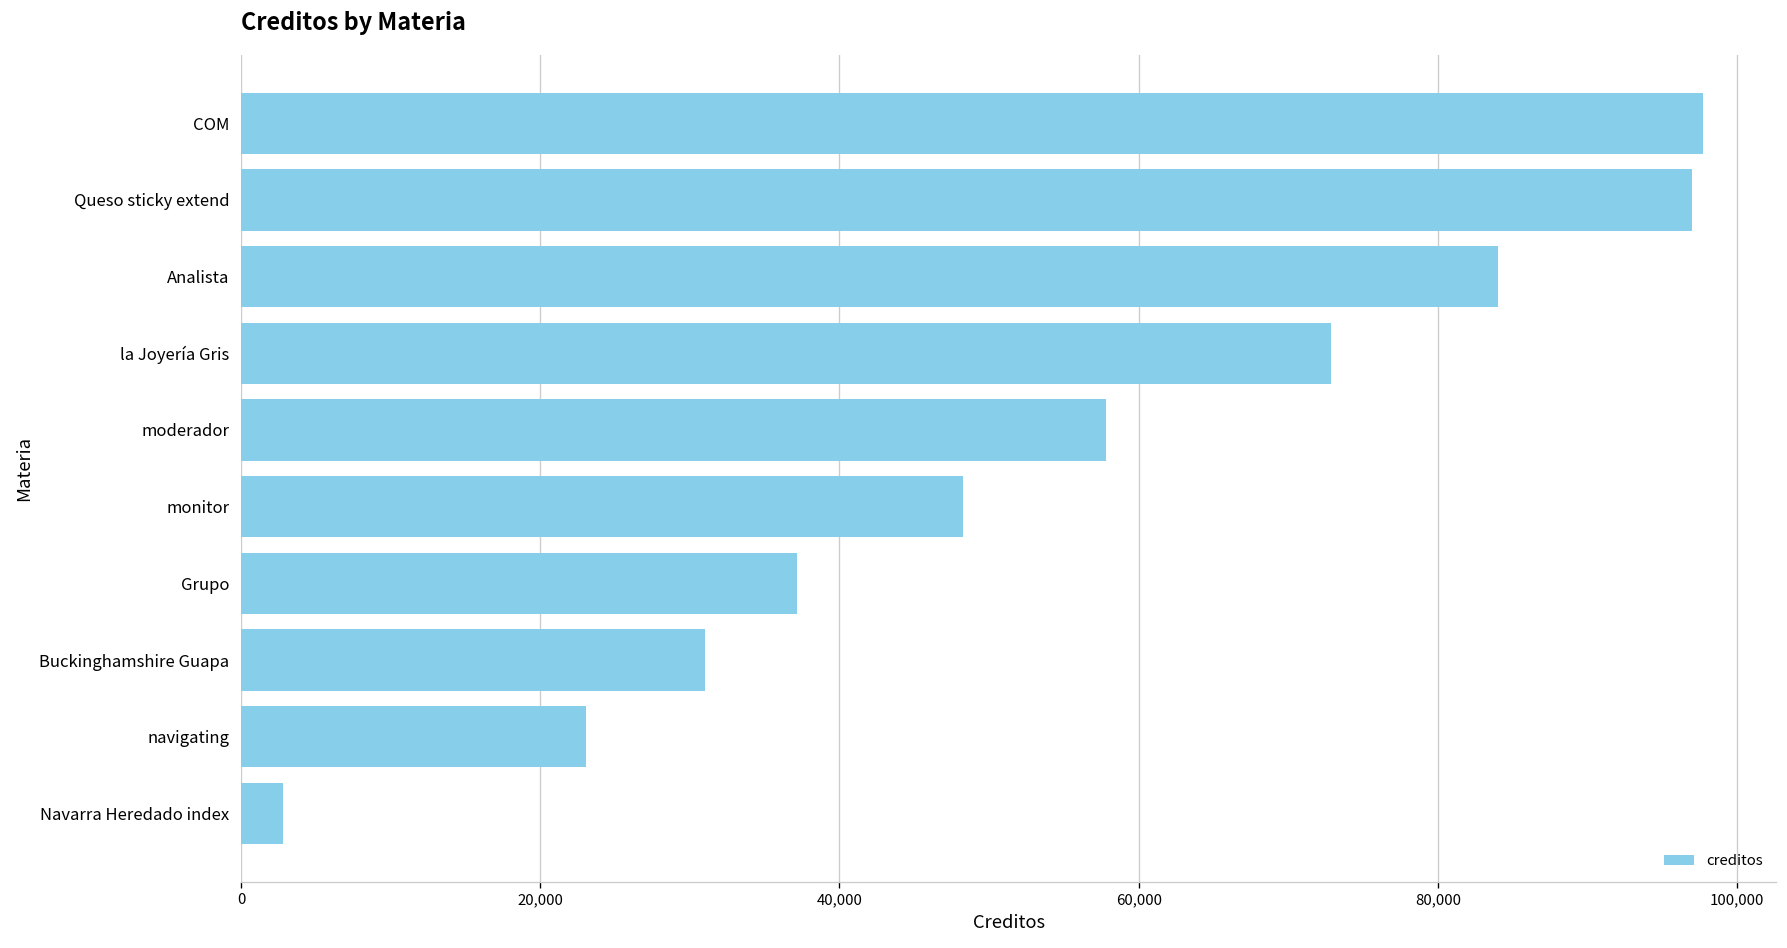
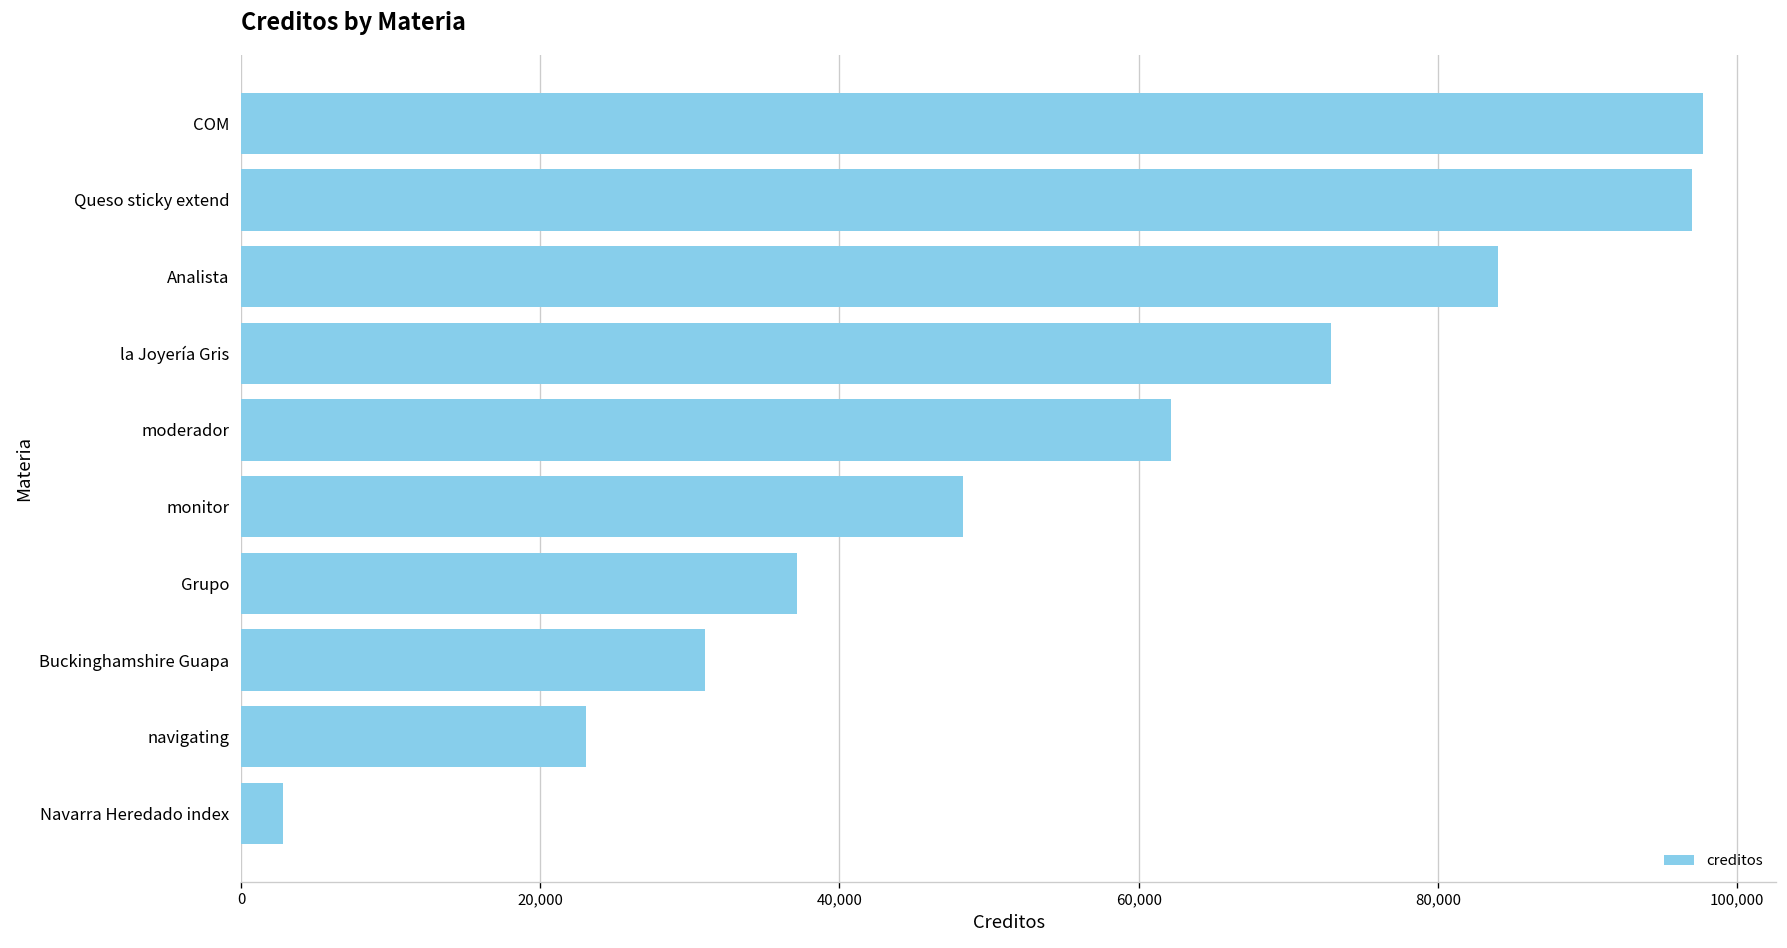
  {
    "COM": "97,700",
    "Queso sticky extend": "97,000",
    "Analista": "84,000",
    "la Joyería Gris": "72,900",
-   "moderador": "57,800",
+   "moderador": "62,200",
    "monitor": "48,300",
    "Grupo": "37,200",
    "Buckinghamshire Guapa": "31,000",
    "navigating": "23,000",
    "Navarra Heredado index": "2,800"
  }
